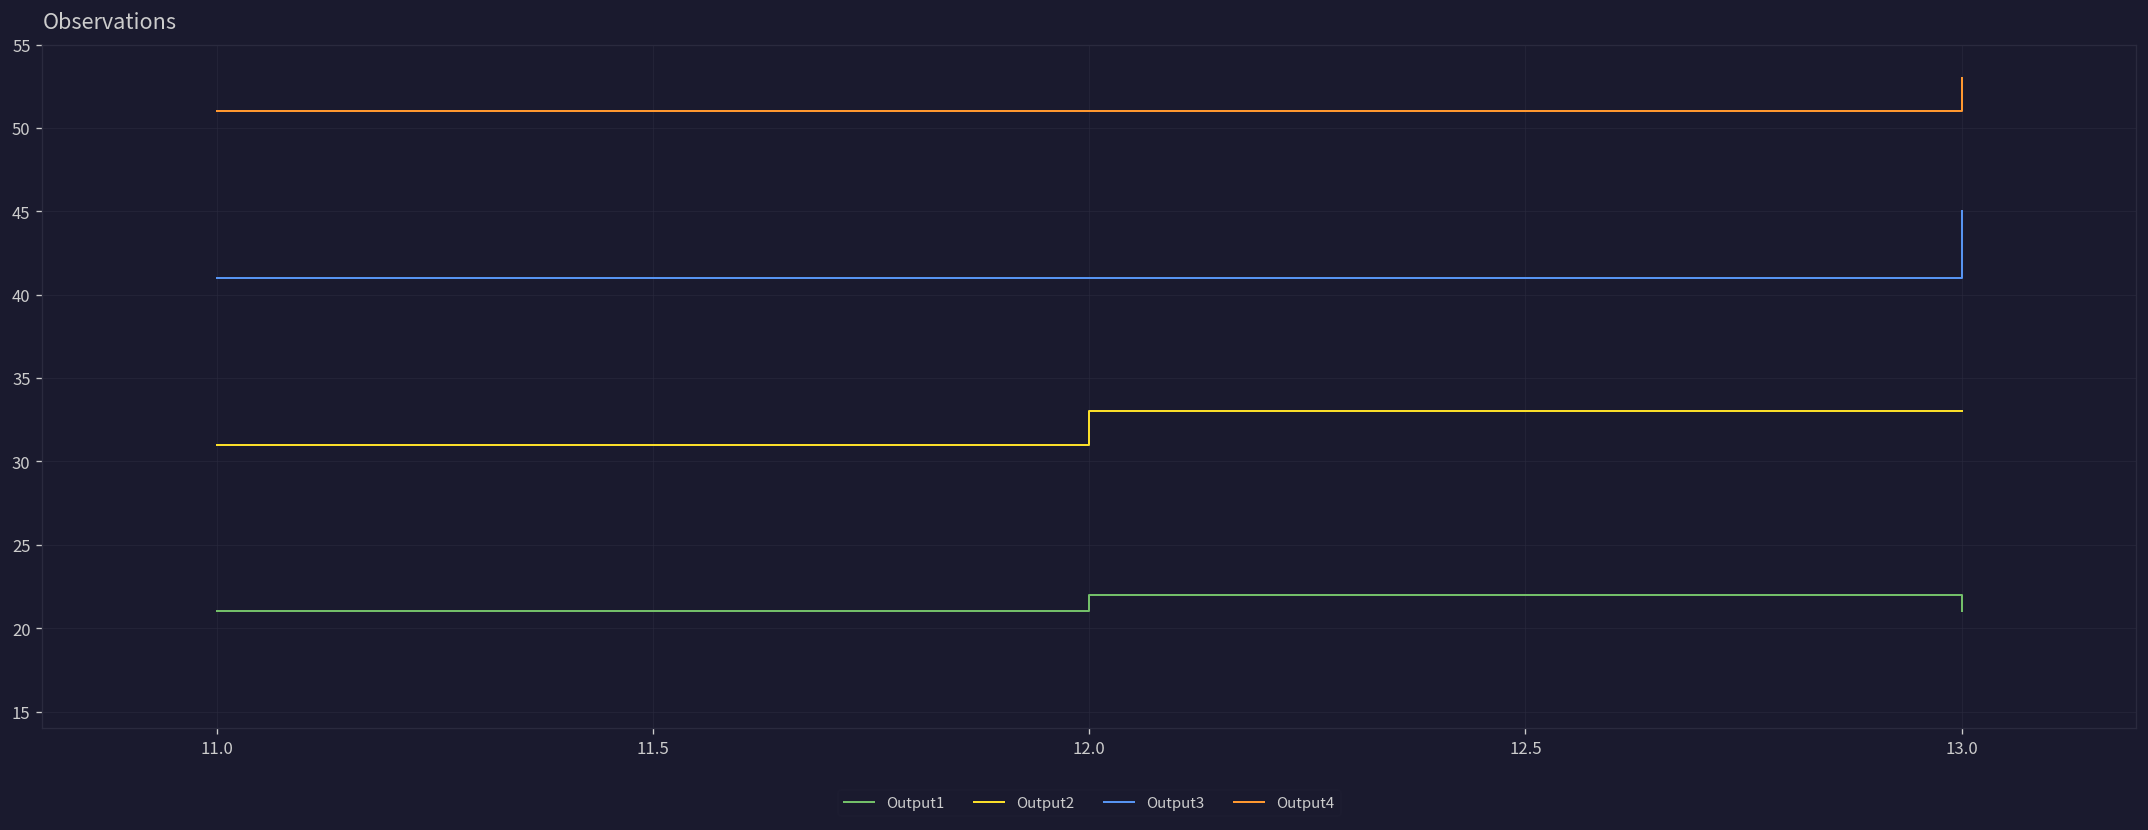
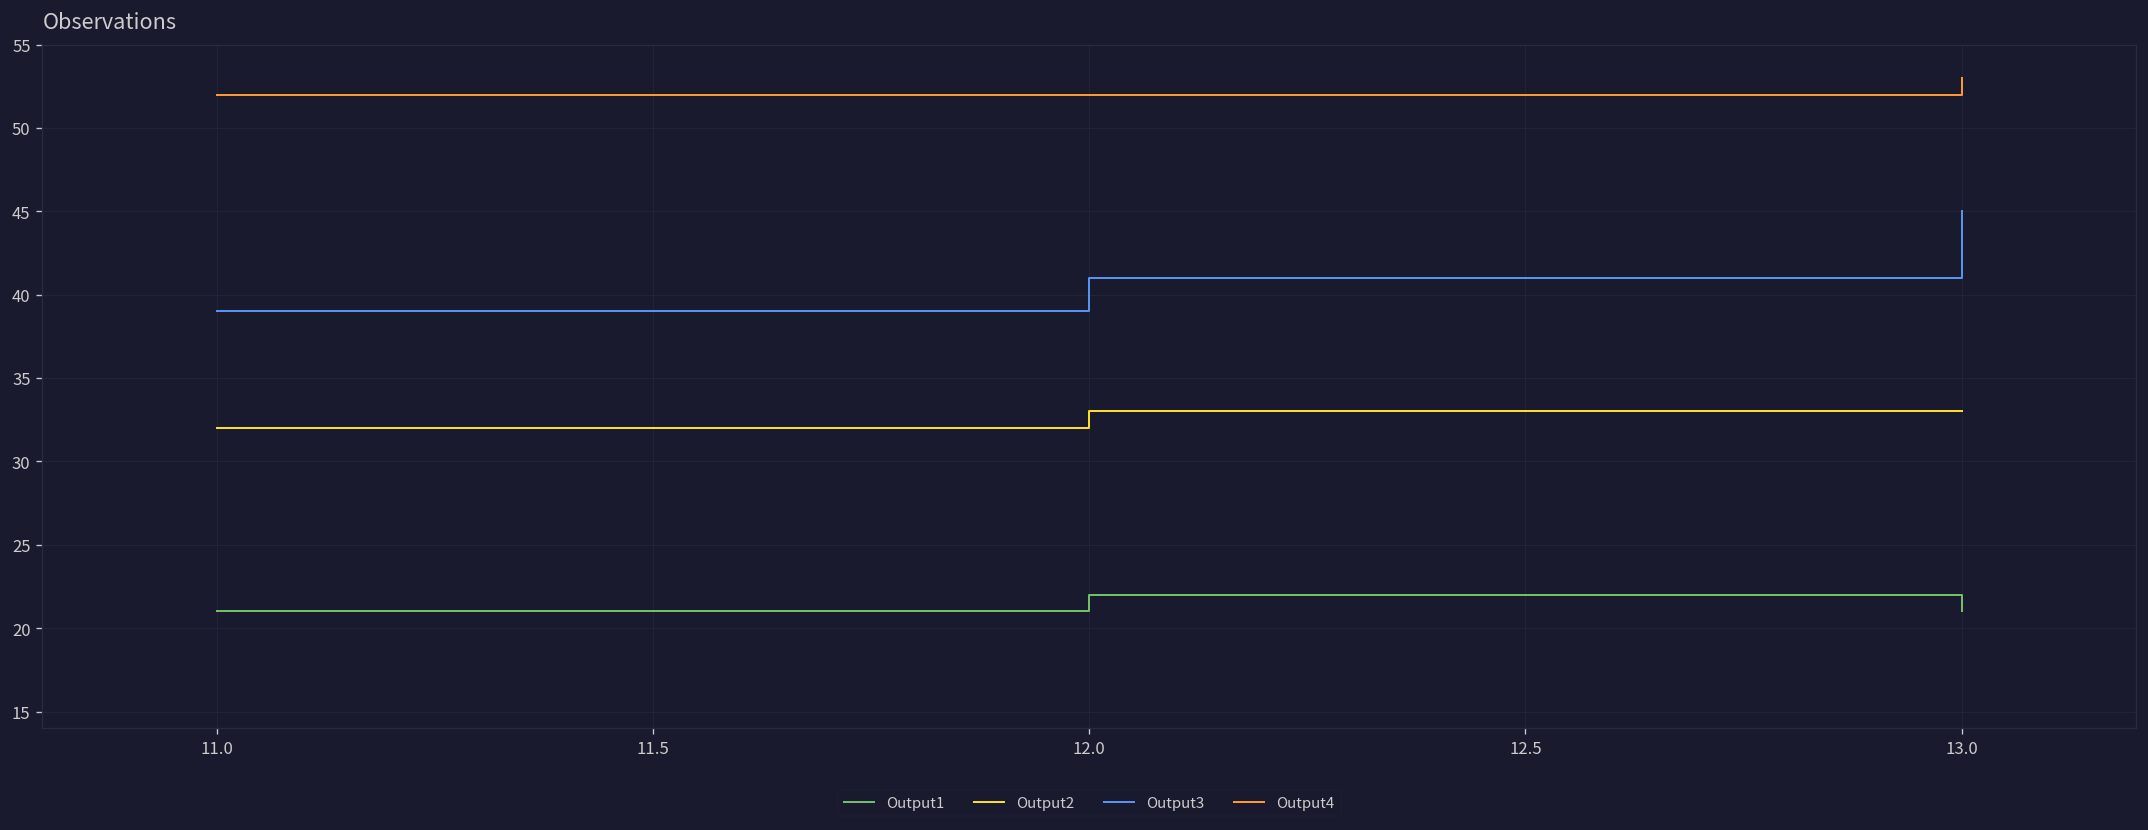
  {
    "Output1": {
      "11.0": 21,
      "12.0": 22,
      "13.0": 21
    },
    "Output2": {
-     "11.0": 31,
+     "11.0": 32,
      "12.0": 33,
      "13.0": 33
    },
    "Output3": {
-     "11.0": 41,
+     "11.0": 39,
      "12.0": 41,
      "13.0": 45
    },
    "Output4": {
-     "11.0": 51,
-     "12.0": 51,
+     "11.0": 52,
+     "12.0": 52,
      "13.0": 53
    }
  }
